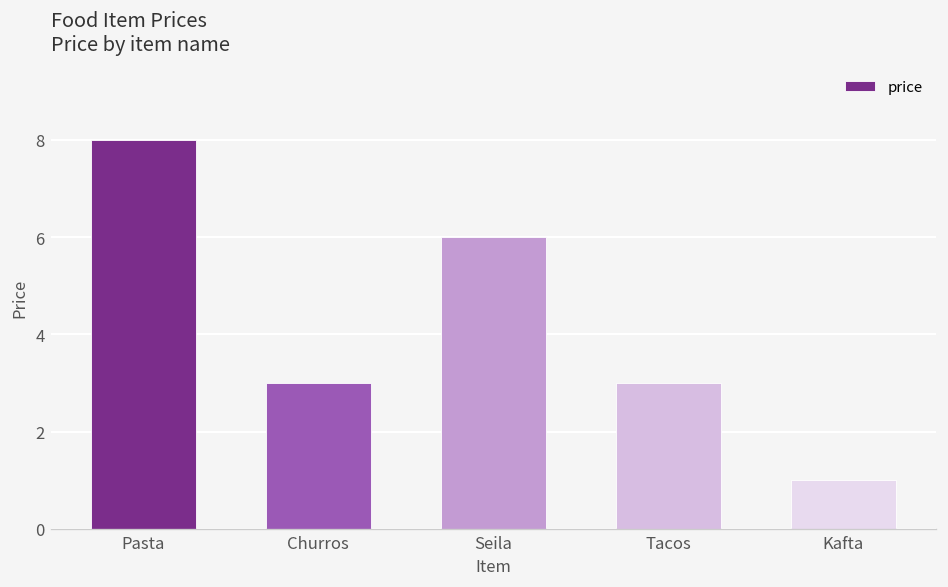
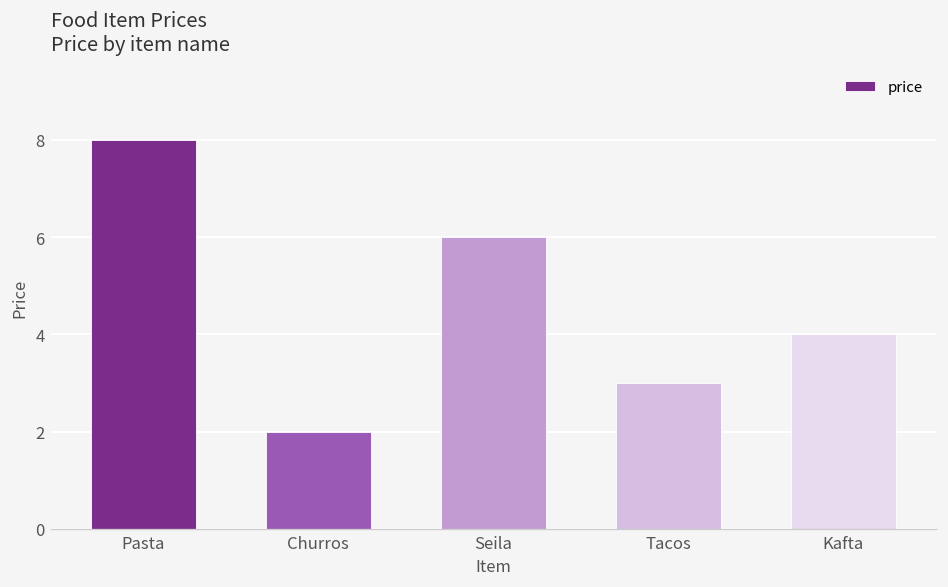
  {
    "Pasta": 8,
-   "Churros": 3,
+   "Churros": 2,
    "Seila": 6,
    "Tacos": 3,
-   "Kafta": 1
+   "Kafta": 4
  }
